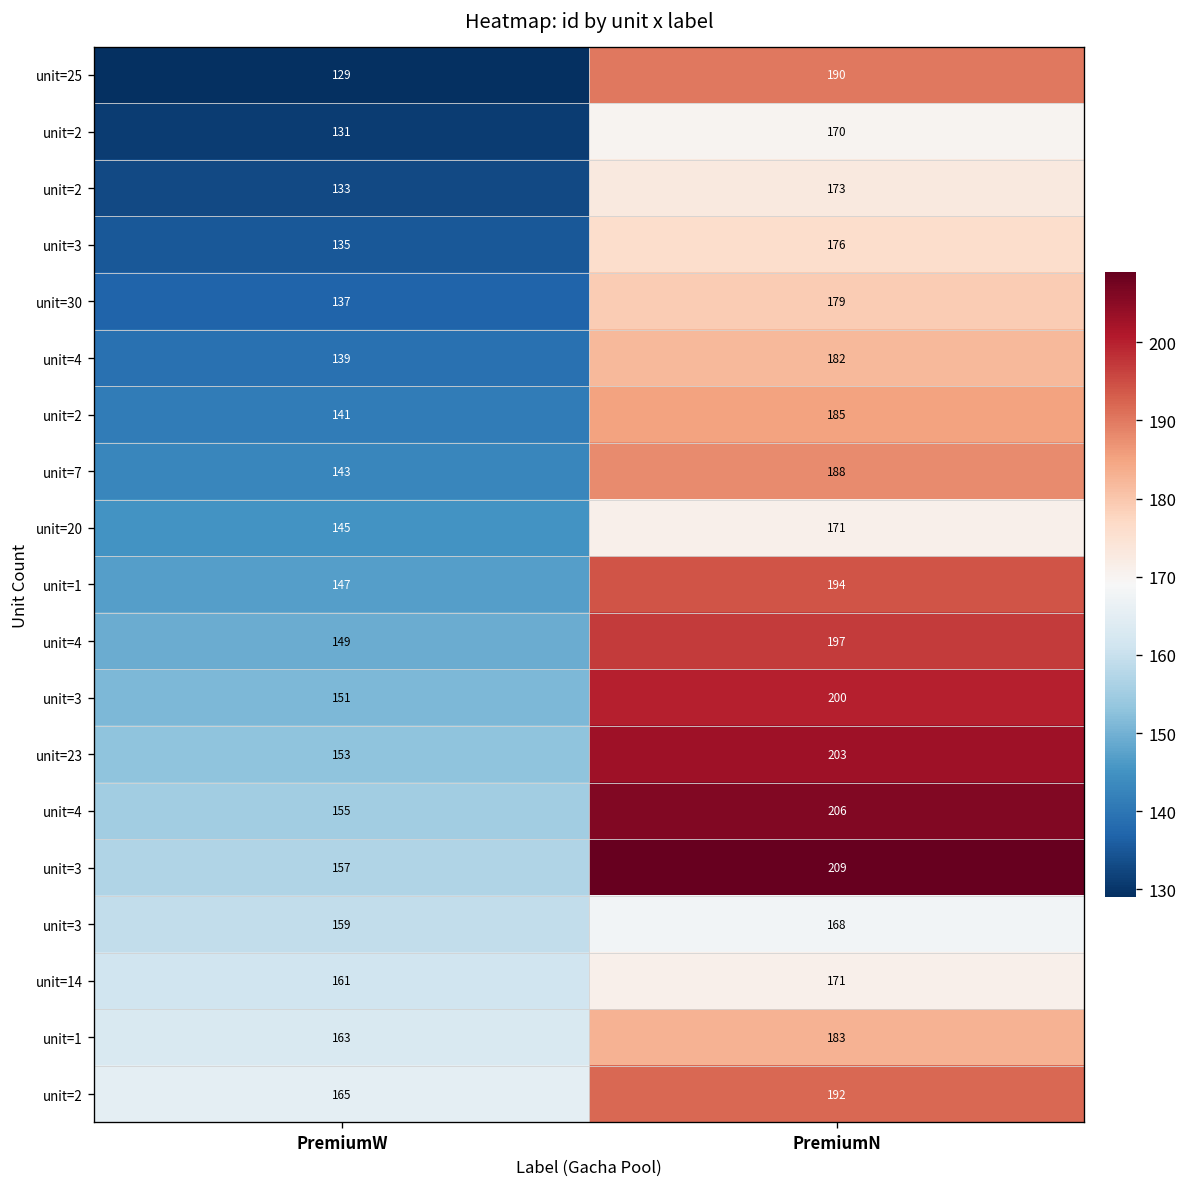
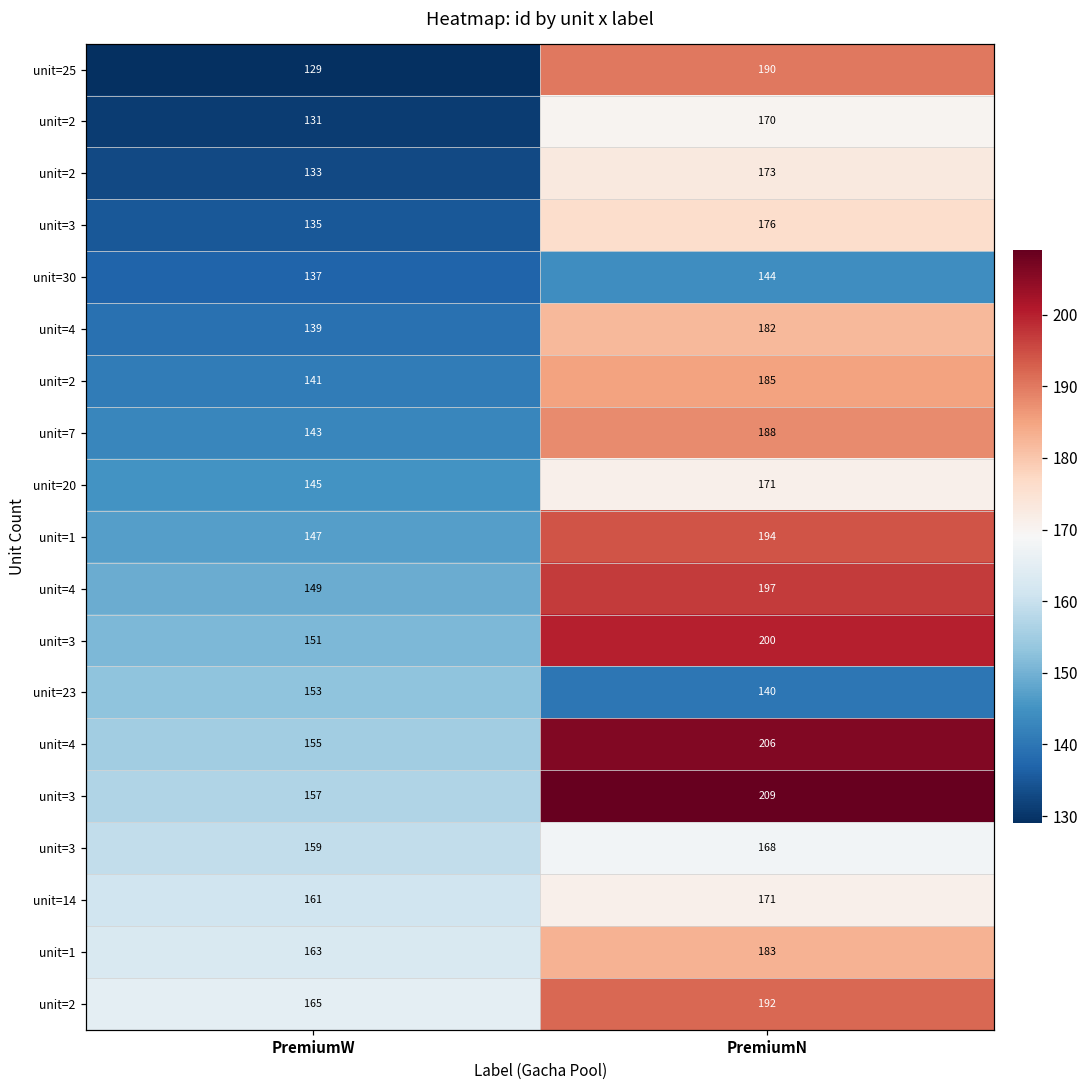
  {
    "unit=25": {
      "PremiumW": 129,
      "PremiumN": 190
    },
    "unit=30": {
      "PremiumW": 137,
-     "PremiumN": 179
+     "PremiumN": 144
    },
    "unit=7": {
      "PremiumW": 143,
      "PremiumN": 188
    },
    "unit=20": {
      "PremiumW": 145,
      "PremiumN": 171
    },
    "unit=23": {
      "PremiumW": 153,
-     "PremiumN": 203
+     "PremiumN": 140
    },
    "unit=14": {
      "PremiumW": 161,
      "PremiumN": 171
    }
  }
